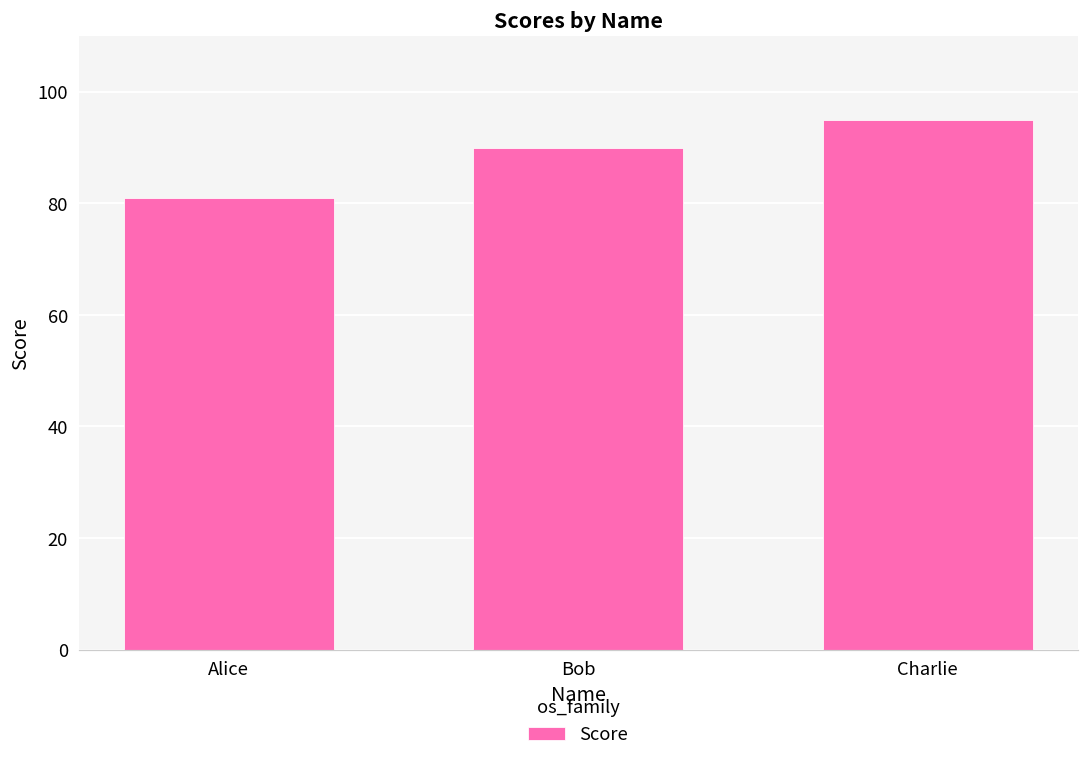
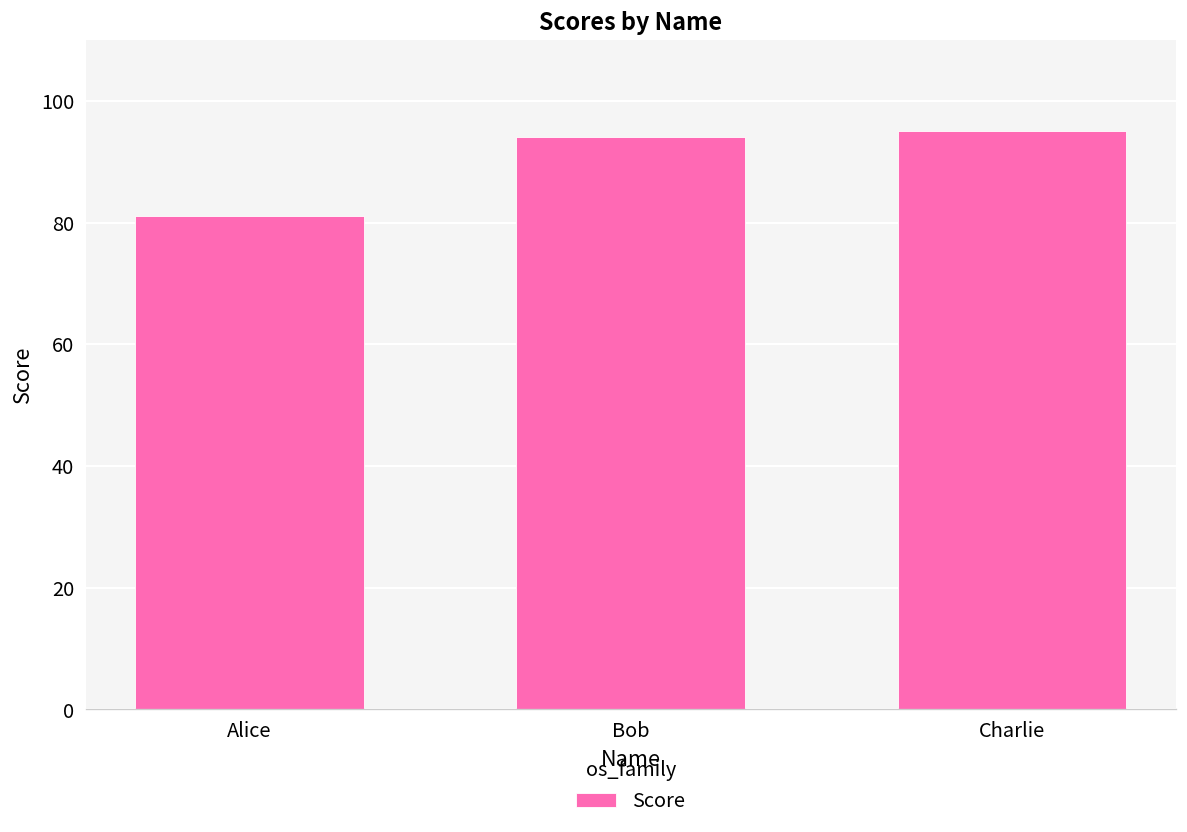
  {
    "Alice": 81,
-   "Bob": 90,
+   "Bob": 94,
    "Charlie": 95
  }
